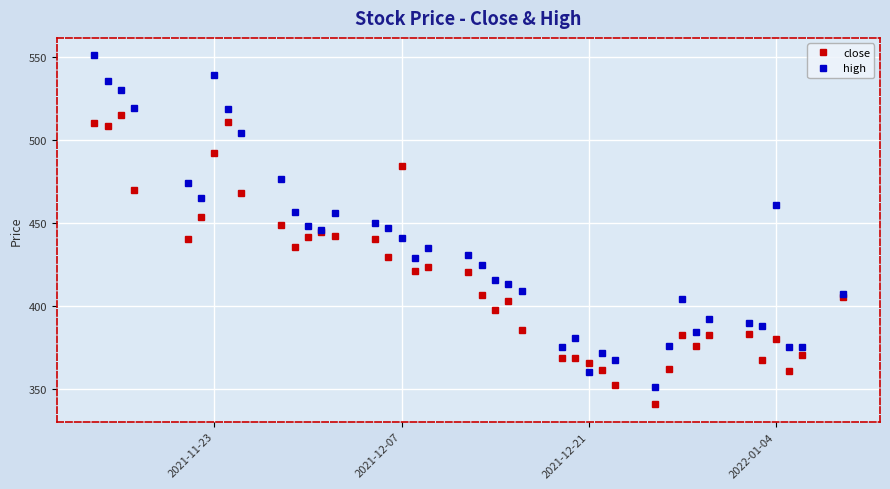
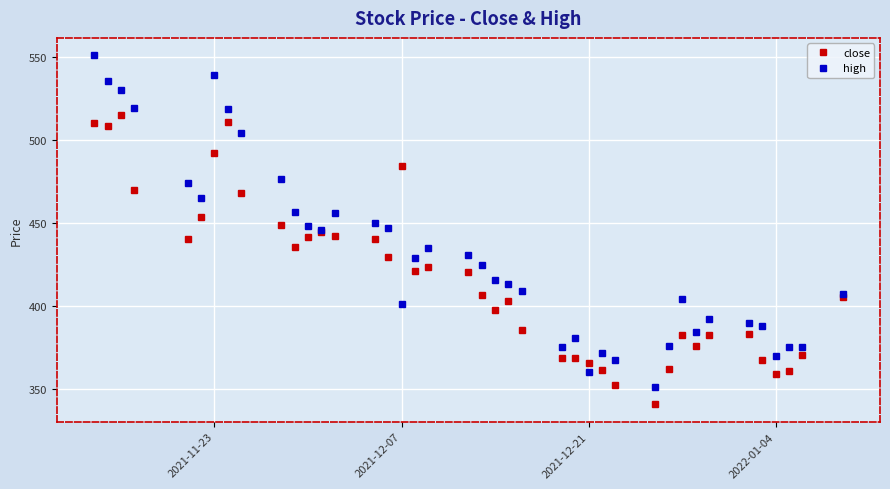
  {
    "close": {
      "2021-11-23": 492,
      "2021-12-07": 484,
      "2021-12-21": 366,
-     "2022-01-04": 380
+     "2022-01-04": 359
    },
    "high": {
      "2021-11-23": 539,
-     "2021-12-07": 441,
+     "2021-12-07": 401,
      "2021-12-21": 360,
-     "2022-01-04": 461
+     "2022-01-04": 370
    }
  }
